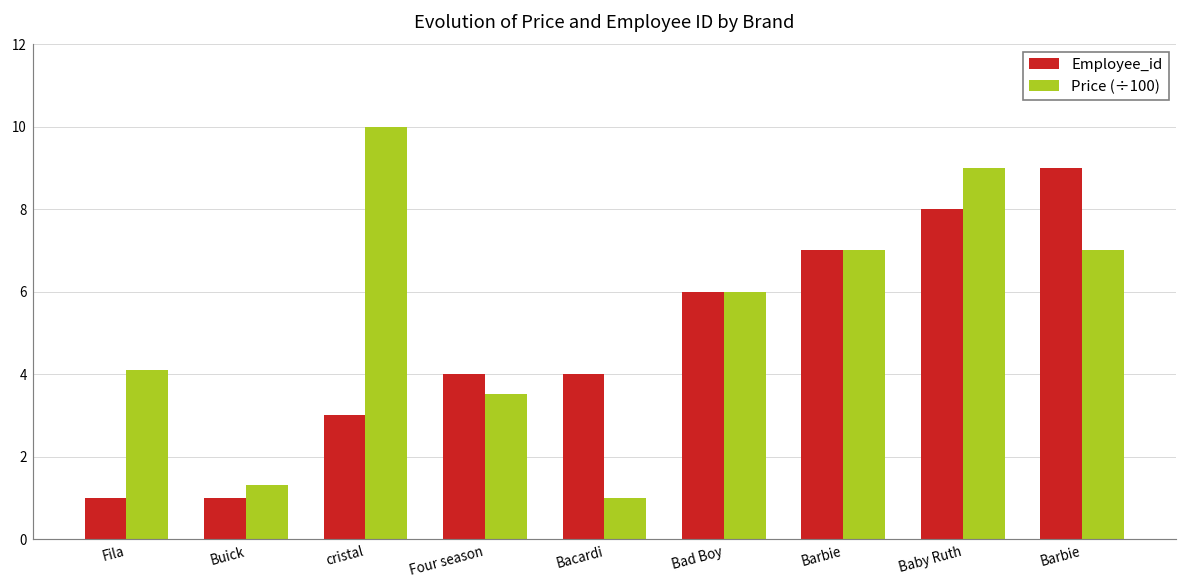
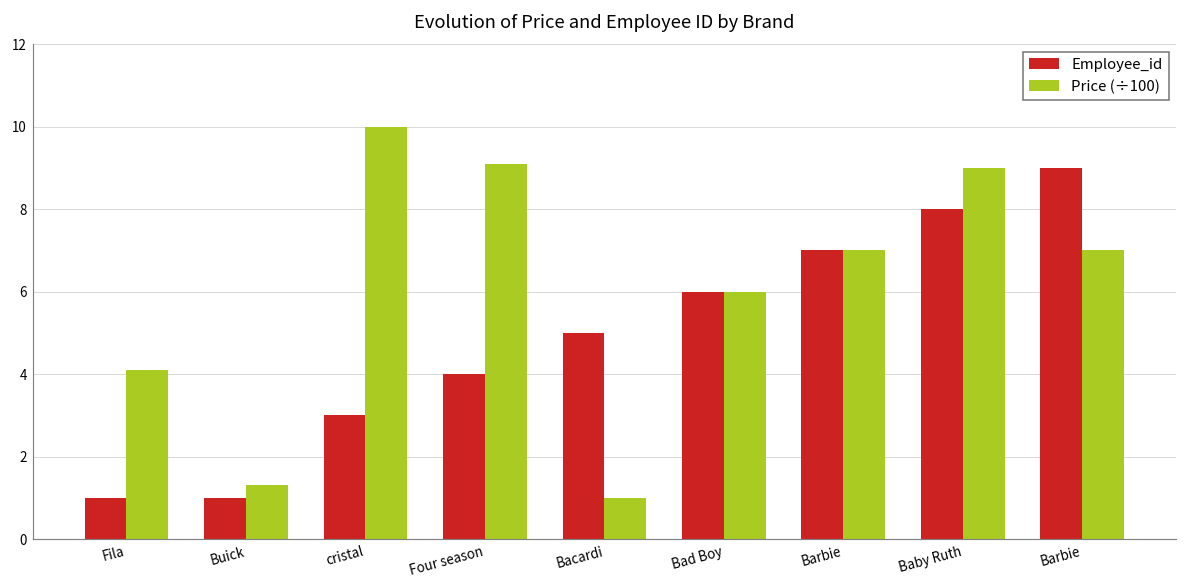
  {
    "Employee_id": {
      "Fila": 1,
      "Buick": 1,
      "cristal": 3,
      "Four season": 4,
-     "Bacardi": 4,
+     "Bacardi": 5,
      "Bad Boy": 6,
      "Baby Ruth": 8
    },
    "Price (÷100)": {
      "Fila": 4.1,
      "Buick": 1.3,
      "cristal": 10.0,
-     "Four season": 3.5,
+     "Four season": 9.1,
      "Bacardi": 1.0,
      "Bad Boy": 6.0,
      "Baby Ruth": 9.0
    }
  }
